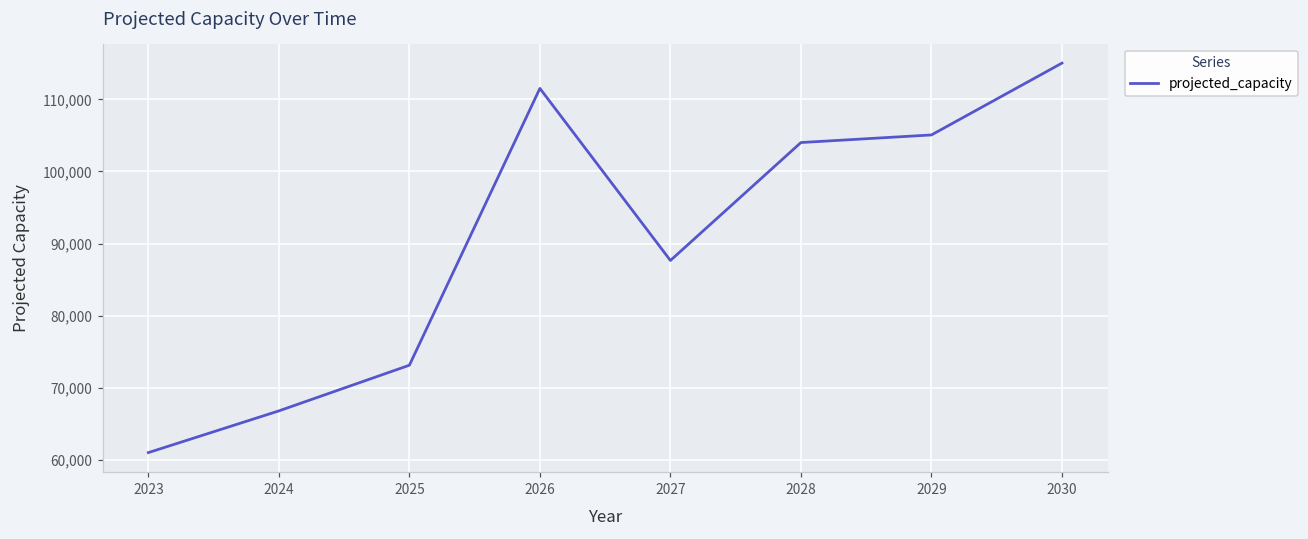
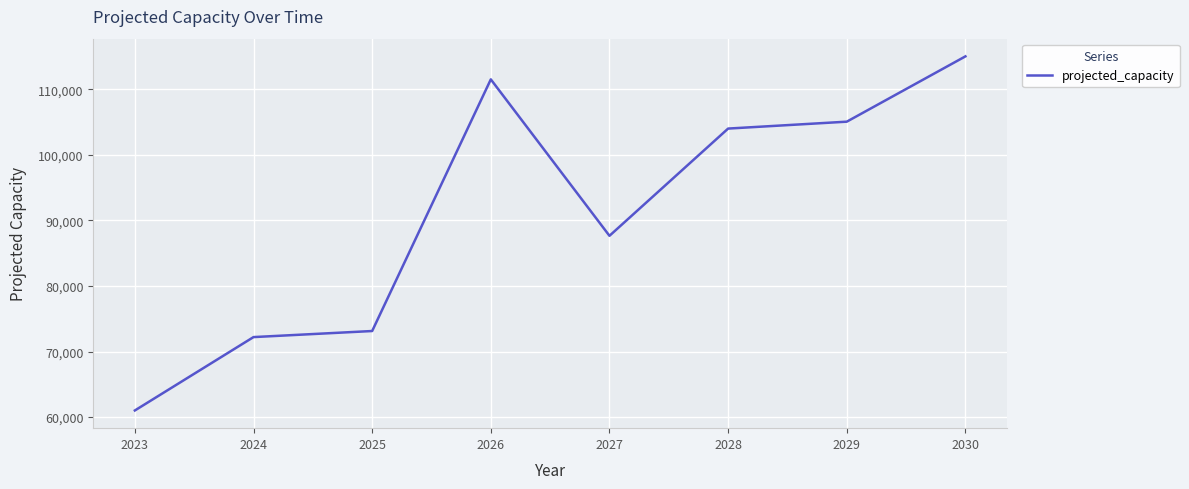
  {
    "2023": "61,000",
-   "2024": "67,000",
+   "2024": "72,000",
    "2025": "73,000",
    "2026": "112,000",
    "2027": "88,000",
    "2028": "104,000",
    "2029": "105,000",
    "2030": "115,000"
  }
